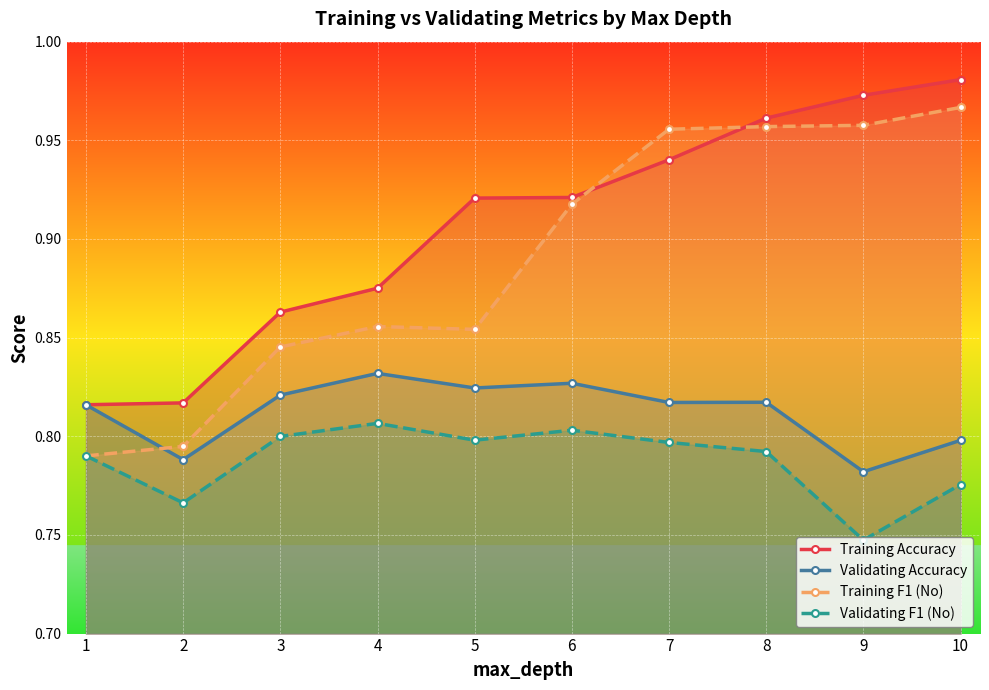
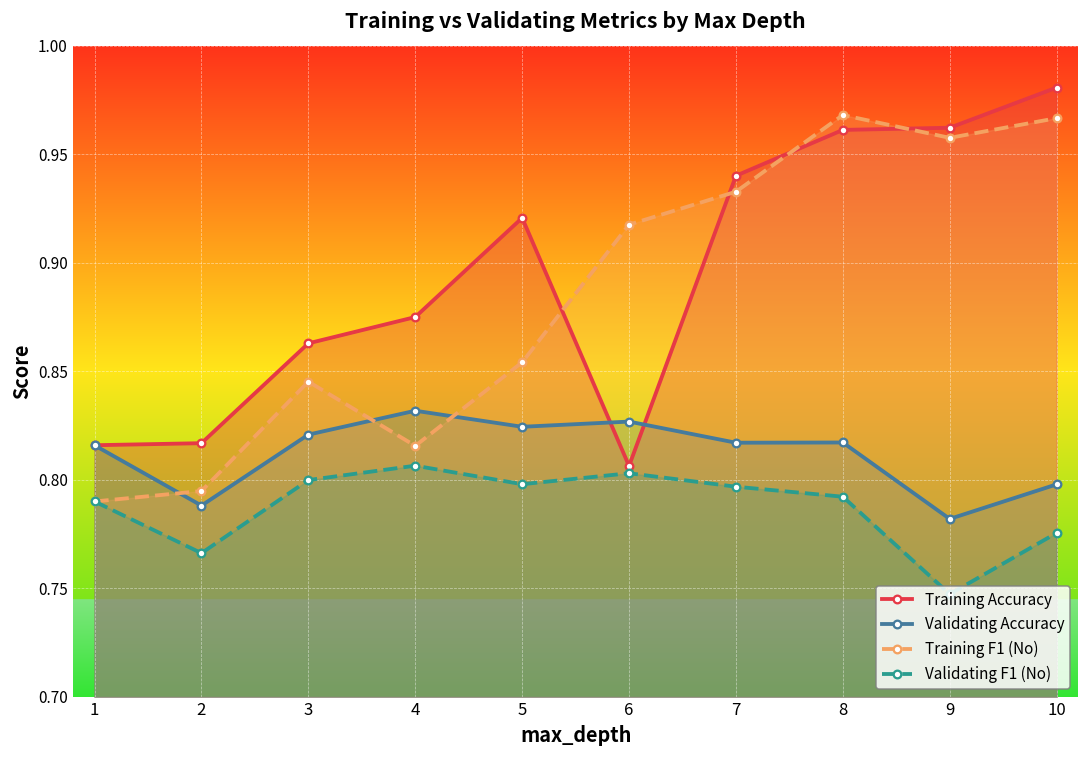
  {
    "Training Accuracy": {
      "2": 0.817,
      "3": 0.863,
      "4": 0.875,
      "5": 0.921,
-     "6": 0.921,
+     "6": 0.806,
      "7": 0.940,
      "8": 0.961,
-     "9": 0.973,
+     "9": 0.962,
      "10": 0.981
    },
    "Training F1 (No)": {
      "2": 0.795,
      "3": 0.845,
-     "4": 0.856,
+     "4": 0.816,
      "5": 0.854,
      "6": 0.918,
-     "7": 0.956,
-     "8": 0.957,
+     "7": 0.933,
+     "8": 0.968,
      "9": 0.958,
      "10": 0.967
    }
  }
